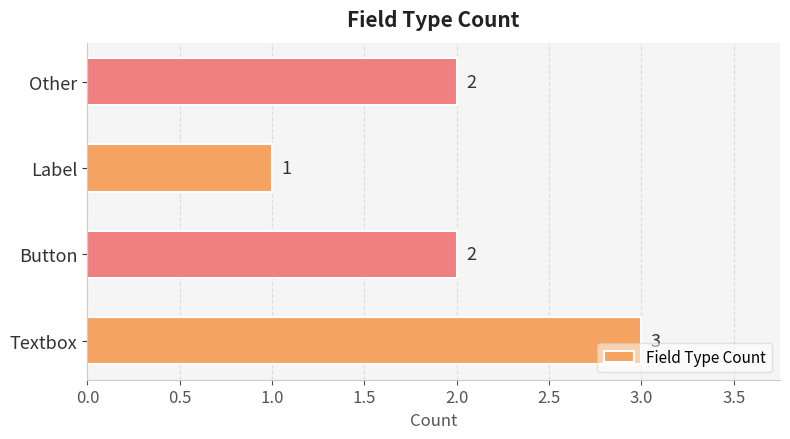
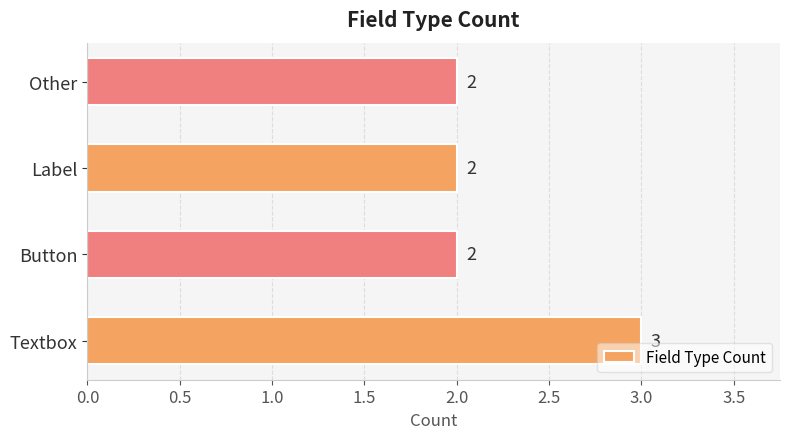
  {
    "Other": 2,
-   "Label": 1,
+   "Label": 2,
    "Button": 2
  }
